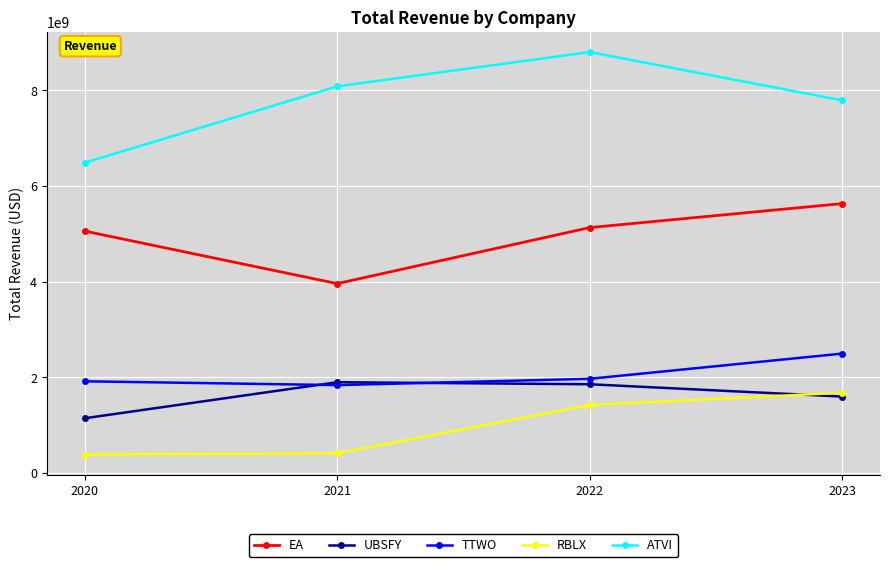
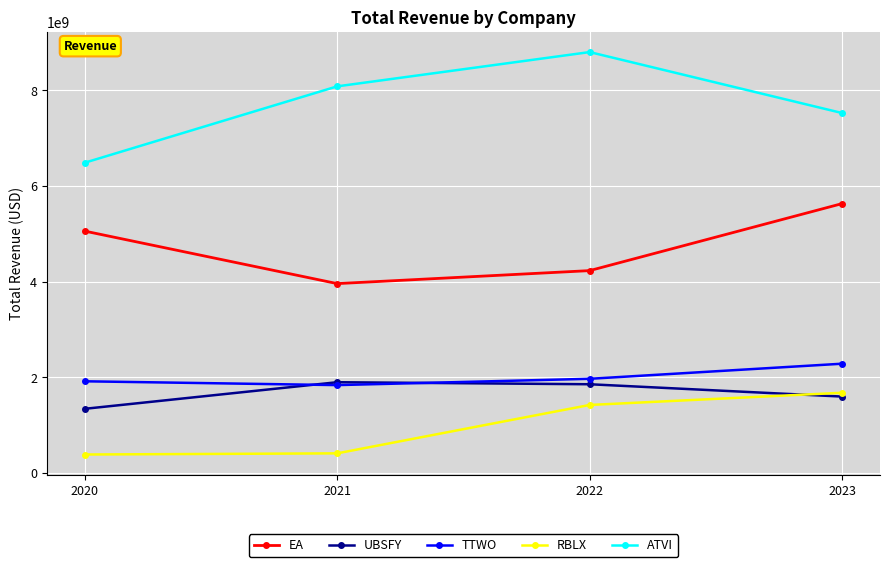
  {
    "EA": {
      "2020": 5100000000,
      "2021": 4000000000,
-     "2022": 5100000000,
+     "2022": 4200000000,
      "2023": 5600000000
    },
    "UBSFY": {
-     "2020": 1100000000,
+     "2020": 1300000000,
      "2021": 1900000000,
      "2022": 1900000000,
      "2023": 1600000000
    },
    "TTWO": {
      "2020": 1900000000,
      "2021": 1800000000,
      "2022": 2000000000,
-     "2023": 2500000000
+     "2023": 2300000000
    },
    "RBLX": {
      "2020": 400000000,
      "2021": 400000000,
      "2022": 1400000000,
      "2023": 1700000000
    },
    "ATVI": {
      "2020": 6500000000,
      "2021": 8100000000,
      "2022": 8800000000,
-     "2023": 7800000000
+     "2023": 7500000000
    }
  }
